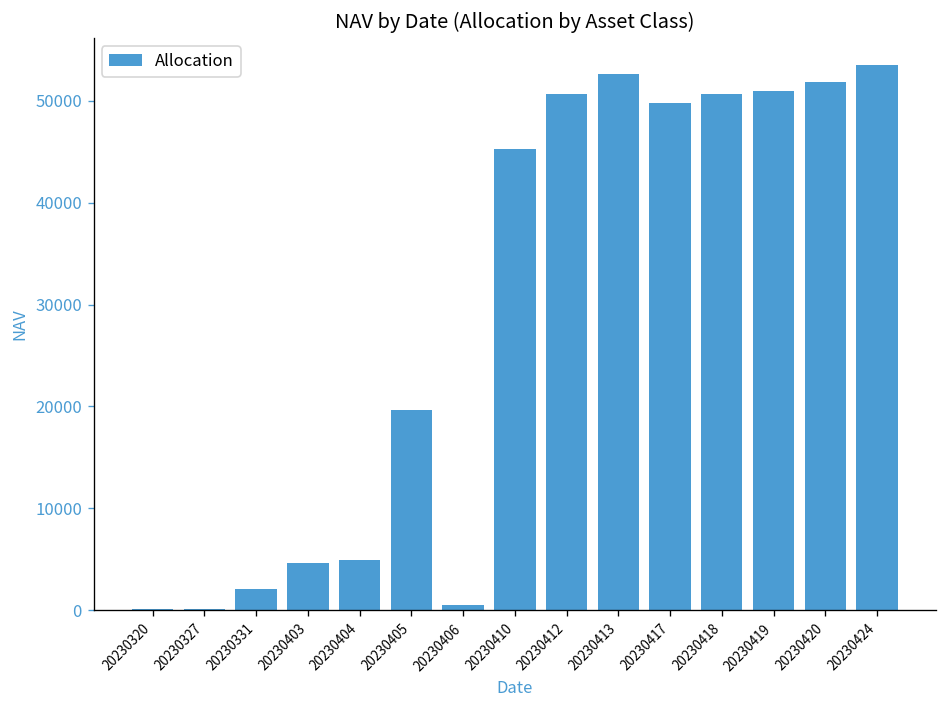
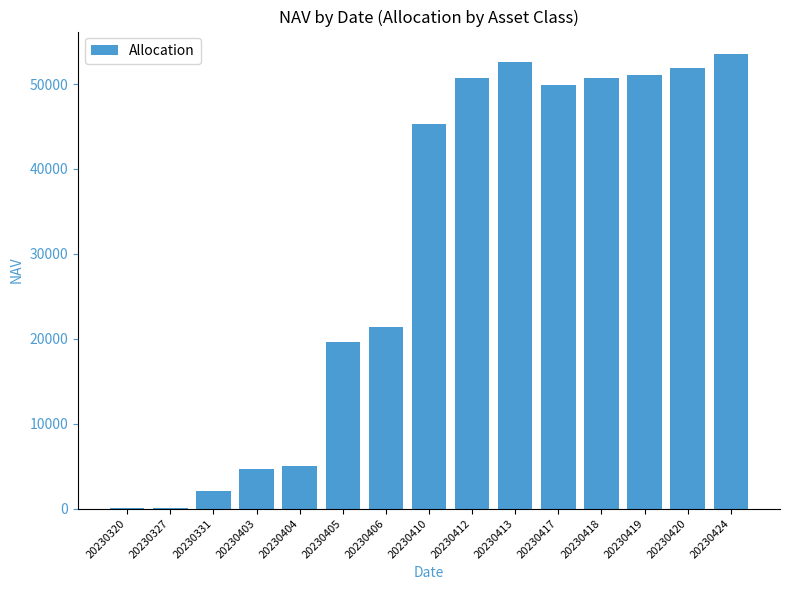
  {
    "20230331": 2000,
    "20230403": 5000,
    "20230404": 5000,
    "20230405": 20000,
-   "20230406": 1000,
+   "20230406": 21000,
    "20230410": 45000,
    "20230412": 51000,
    "20230413": 53000,
    "20230417": 50000,
    "20230418": 51000,
    "20230419": 51000,
    "20230420": 52000,
    "20230424": 54000
  }
